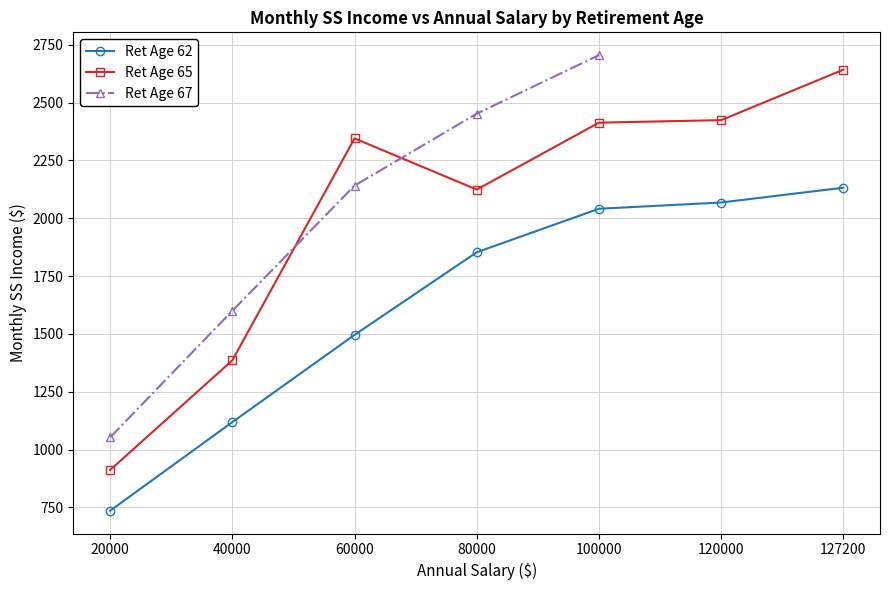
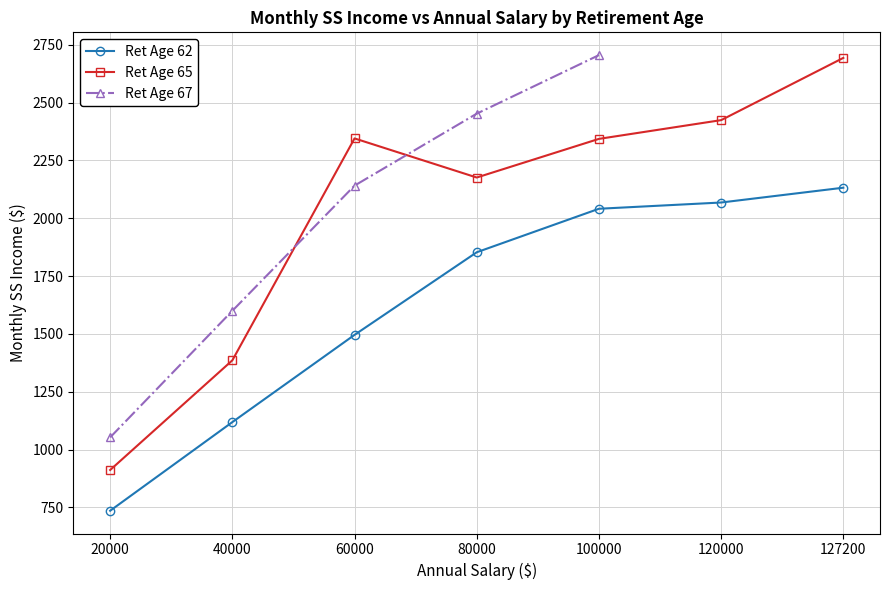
  {
    "Ret Age 62": {
      "20000": 740,
      "40000": 1120,
      "60000": 1500,
      "80000": 1850,
      "100000": 2040,
      "120000": 2070,
      "127200": 2130
    },
    "Ret Age 65": {
      "20000": 910,
      "40000": 1390,
      "60000": 2350,
-     "80000": 2120,
-     "100000": 2410,
+     "80000": 2180,
+     "100000": 2340,
      "120000": 2420,
-     "127200": 2640
+     "127200": 2690
    },
    "Ret Age 67": {
      "20000": 1050,
      "40000": 1600,
      "60000": 2140,
      "80000": 2450,
      "100000": 2710
    }
  }
